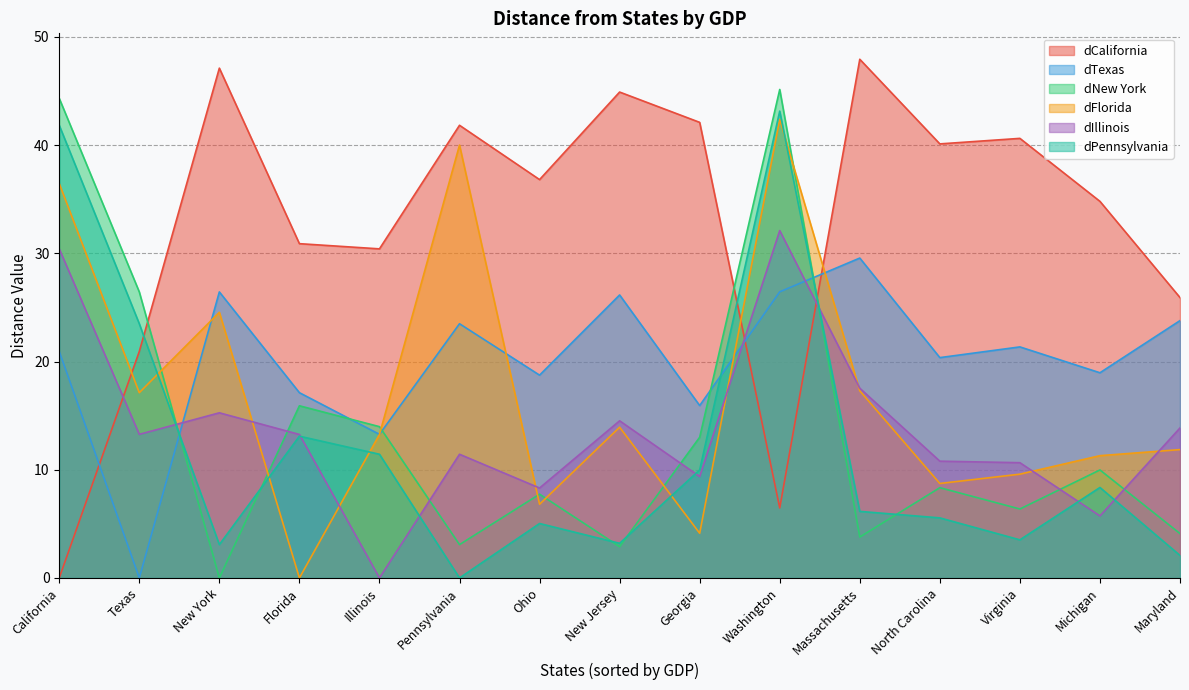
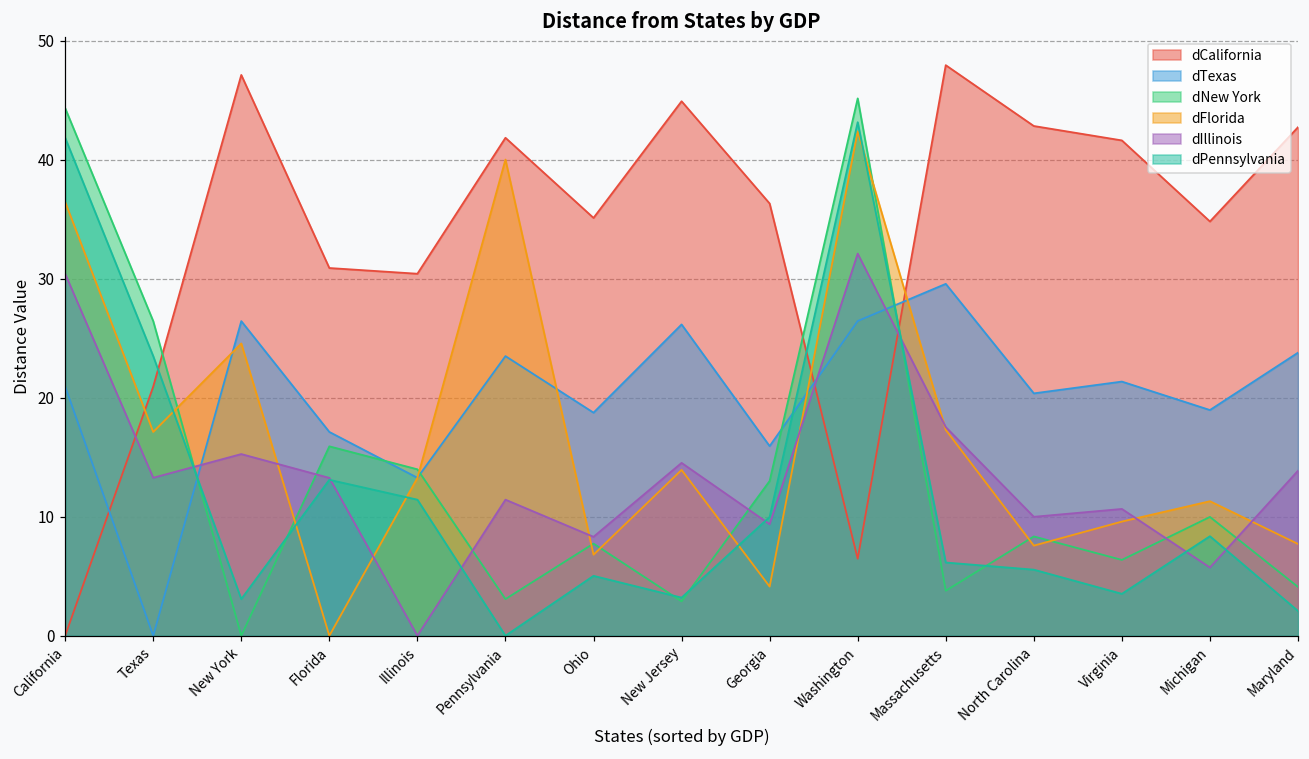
  {
    "dCalifornia": {
      "California": 0.0,
      "Texas": 20.9,
      "New York": 47.1,
      "Florida": 30.9,
      "Illinois": 30.4,
      "Pennsylvania": 41.8,
-     "Ohio": 36.8,
+     "Ohio": 35.1,
      "New Jersey": 44.9,
-     "Georgia": 42.1,
+     "Georgia": 36.3,
      "Washington": 6.5,
      "Massachusetts": 47.9,
-     "North Carolina": 40.1,
-     "Virginia": 40.6,
+     "North Carolina": 42.8,
+     "Virginia": 41.6,
      "Michigan": 34.8,
-     "Maryland": 25.9
+     "Maryland": 42.7
    },
    "dFlorida": {
      "California": 36.4,
      "Texas": 17.1,
      "New York": 24.6,
      "Florida": 0.0,
      "Pennsylvania": 40.0,
      "Ohio": 6.8,
      "New Jersey": 13.9,
      "Georgia": 4.1,
      "Washington": 42.4,
      "Massachusetts": 17.3,
-     "North Carolina": 8.7,
+     "North Carolina": 7.6,
      "Virginia": 9.6,
      "Michigan": 11.3,
-     "Maryland": 11.9
+     "Maryland": 7.7
    },
    "dIllinois": {
      "California": 30.4,
      "Texas": 13.3,
      "New York": 15.3,
      "Illinois": 0.0,
      "Pennsylvania": 11.4,
      "Ohio": 8.3,
      "New Jersey": 14.5,
      "Georgia": 9.4,
      "Washington": 32.1,
      "Massachusetts": 17.5,
-     "North Carolina": 10.8,
+     "North Carolina": 10.0,
      "Virginia": 10.7,
      "Michigan": 5.7,
      "Maryland": 13.9
    }
  }
